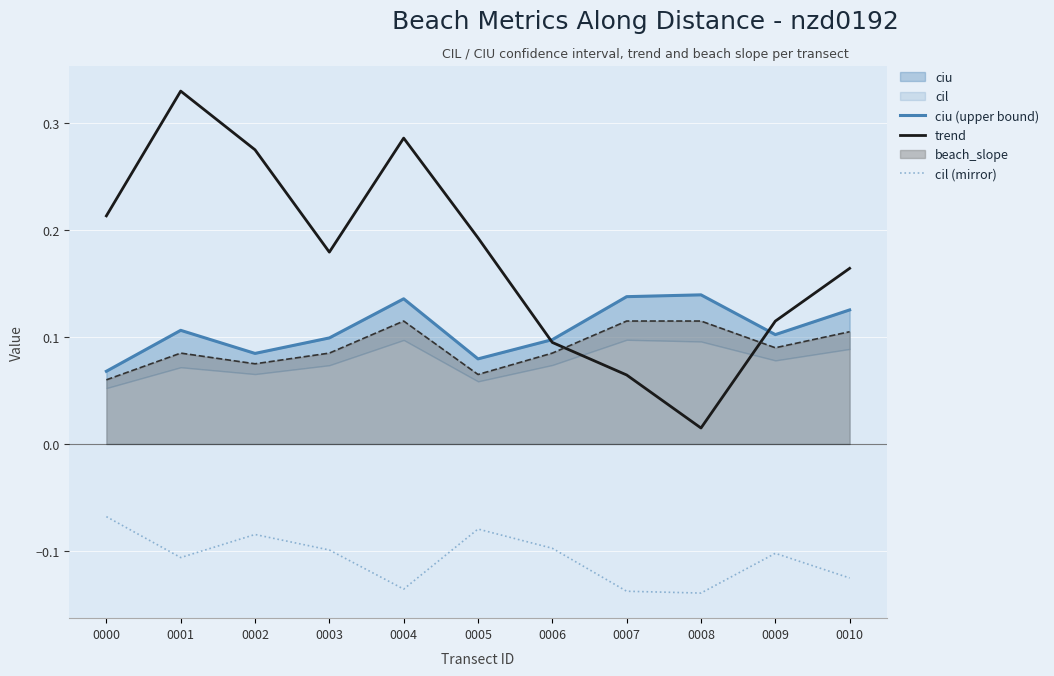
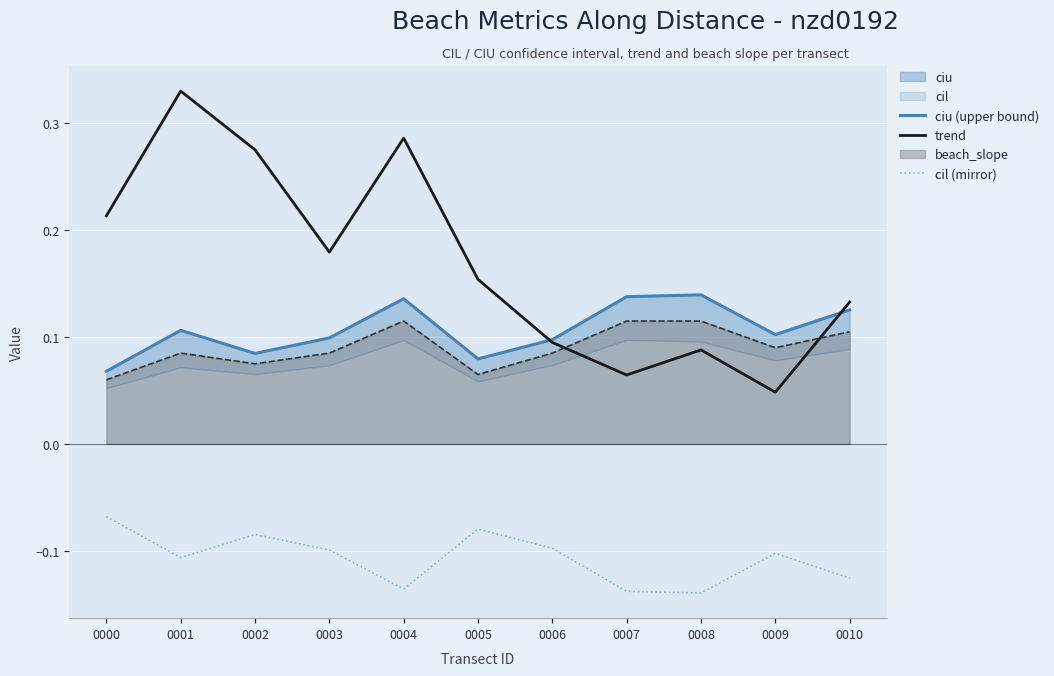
  {
    "trend": {
      "0000": 0.213,
      "0001": 0.330,
      "0002": 0.275,
      "0003": 0.179,
      "0004": 0.286,
-     "0005": 0.193,
+     "0005": 0.154,
      "0006": 0.095,
      "0007": 0.065,
-     "0008": 0.015,
-     "0009": 0.115,
-     "0010": 0.164
+     "0008": 0.088,
+     "0009": 0.048,
+     "0010": 0.133
    }
  }
